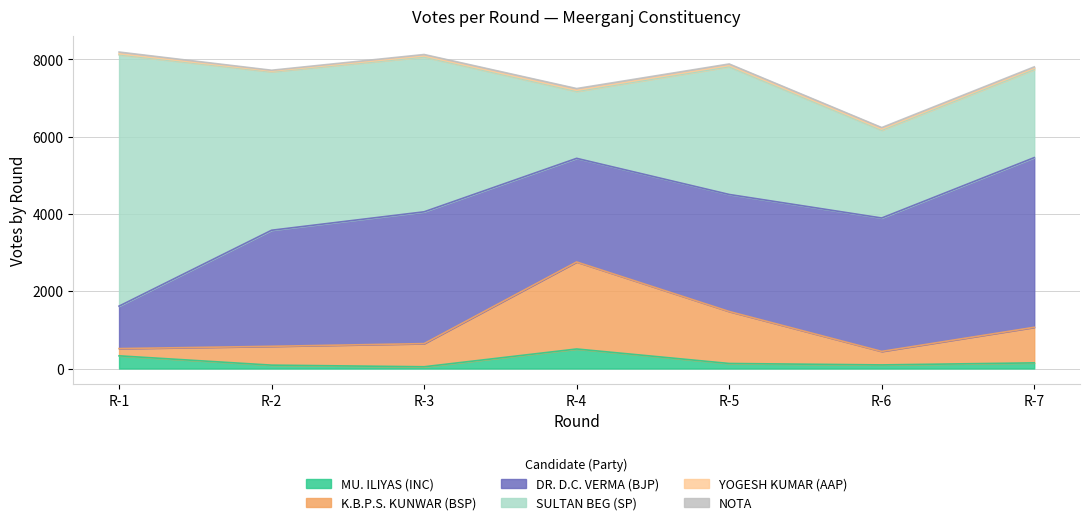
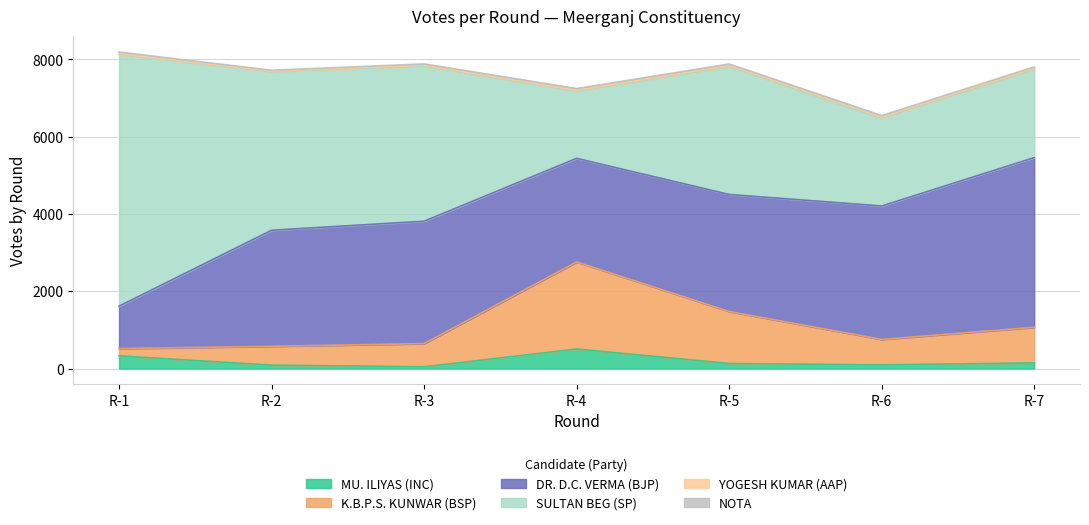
  {
    "MU. ILIYAS (INC)": {
      "R-1": 300,
      "R-2": 100,
      "R-3": 0,
      "R-4": 500,
      "R-5": 100,
      "R-6": 100,
      "R-7": 100
    },
    "K.B.P.S. KUNWAR (BSP)": {
      "R-1": 200,
      "R-2": 500,
      "R-3": 600,
      "R-4": 2300,
      "R-5": 1300,
-     "R-6": 300,
+     "R-6": 700,
      "R-7": 900
    },
    "DR. D.C. VERMA (BJP)": {
      "R-1": 1100,
      "R-2": 3000,
-     "R-3": 3400,
+     "R-3": 3200,
      "R-4": 2700,
      "R-5": 3000,
      "R-6": 3500,
      "R-7": 4400
    }
  }
